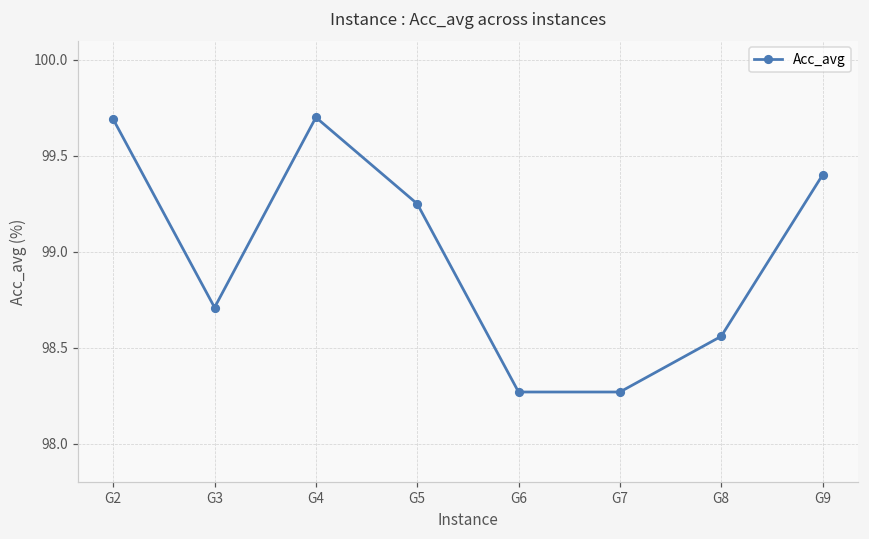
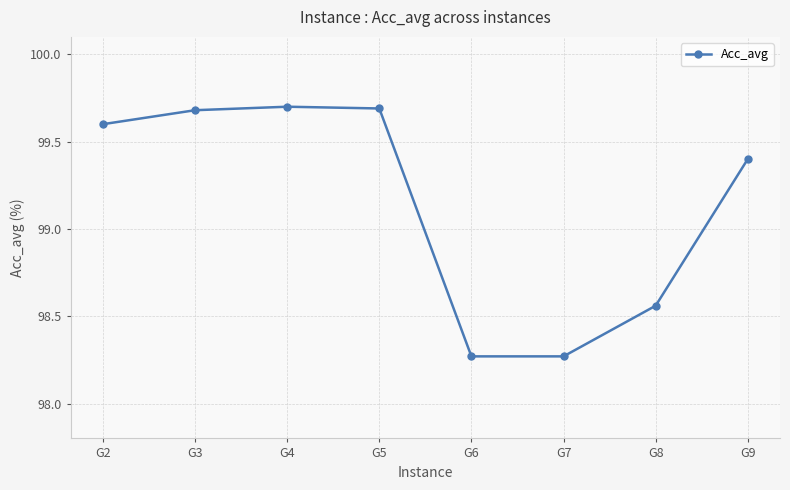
  {
-   "G2": 99.69,
-   "G3": 98.71,
+   "G2": 99.60,
+   "G3": 99.68,
    "G4": 99.70,
-   "G5": 99.25,
+   "G5": 99.69,
    "G6": 98.27,
    "G7": 98.27,
    "G8": 98.56,
    "G9": 99.40
  }
